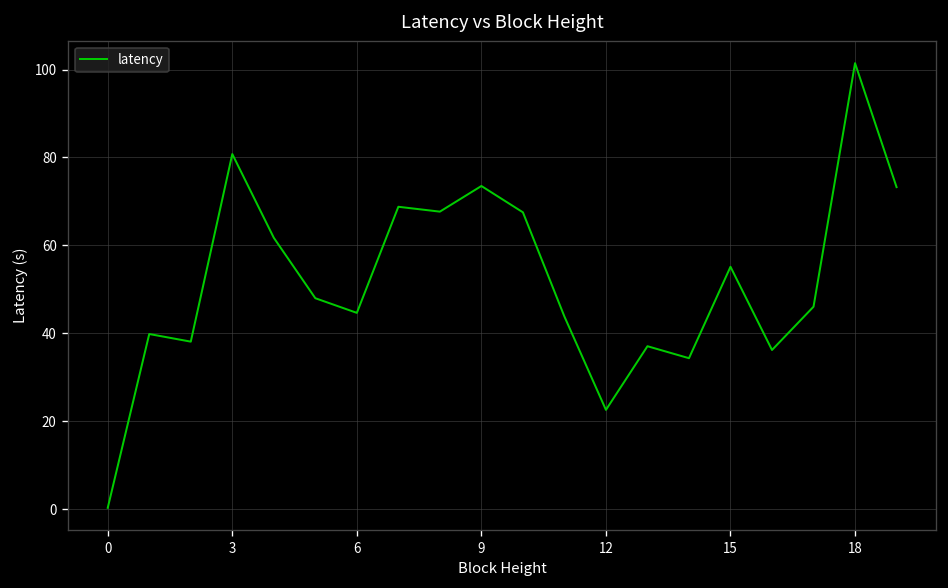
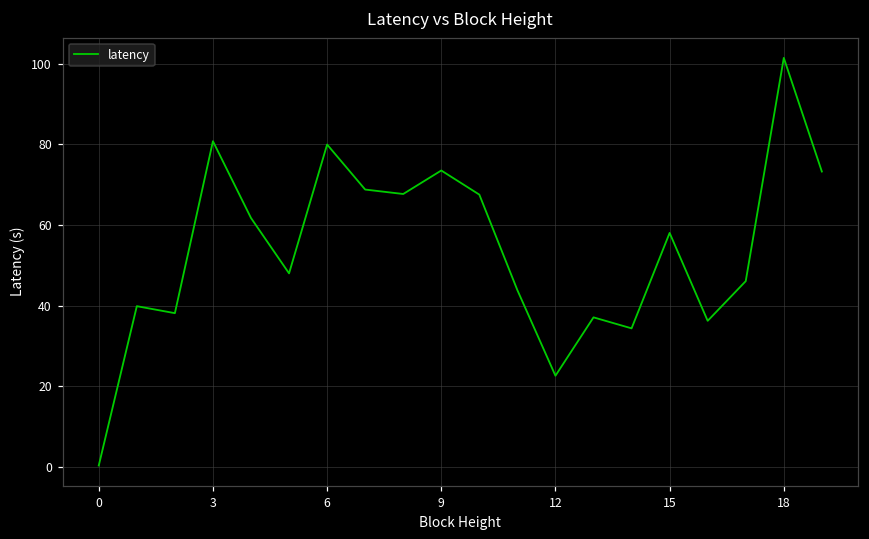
  {
    "0": 0,
    "3": 81,
-   "6": 45,
+   "6": 80,
    "9": 74,
    "12": 23,
-   "15": 55,
+   "15": 58,
    "18": 101
  }
